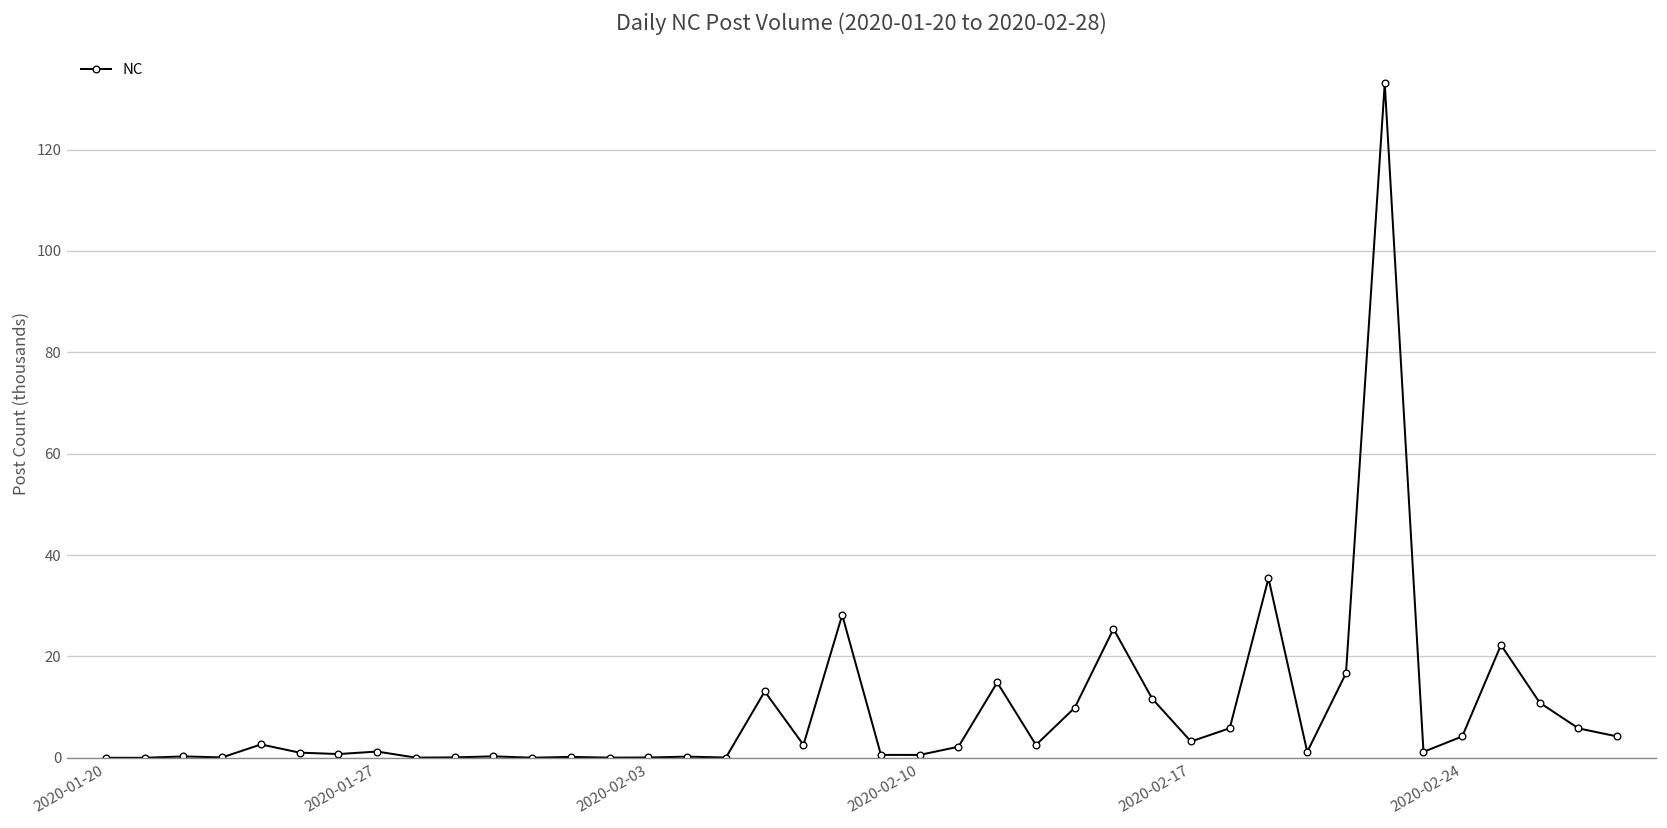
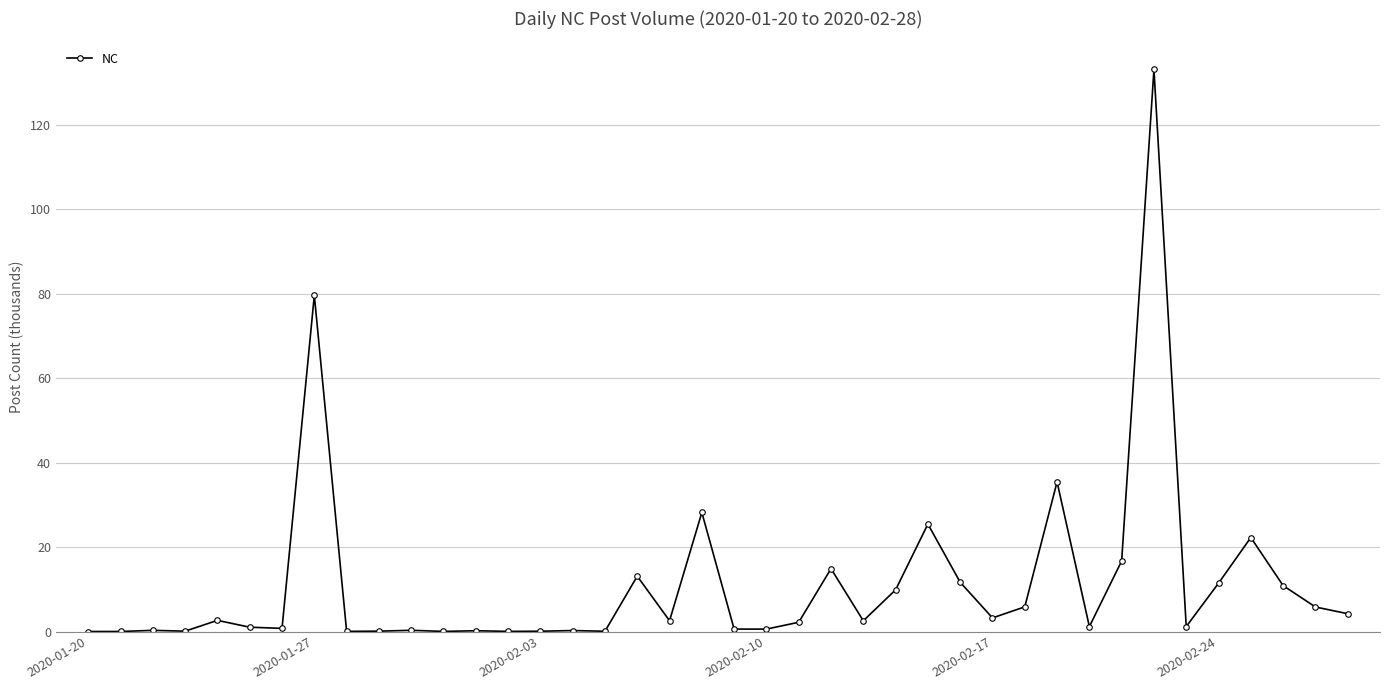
  {
    "2020-01-20": 0,
-   "2020-01-27": 1,
+   "2020-01-27": 80,
    "2020-02-03": 0,
    "2020-02-10": 1,
    "2020-02-17": 3,
-   "2020-02-24": 4
+   "2020-02-24": 11
  }
